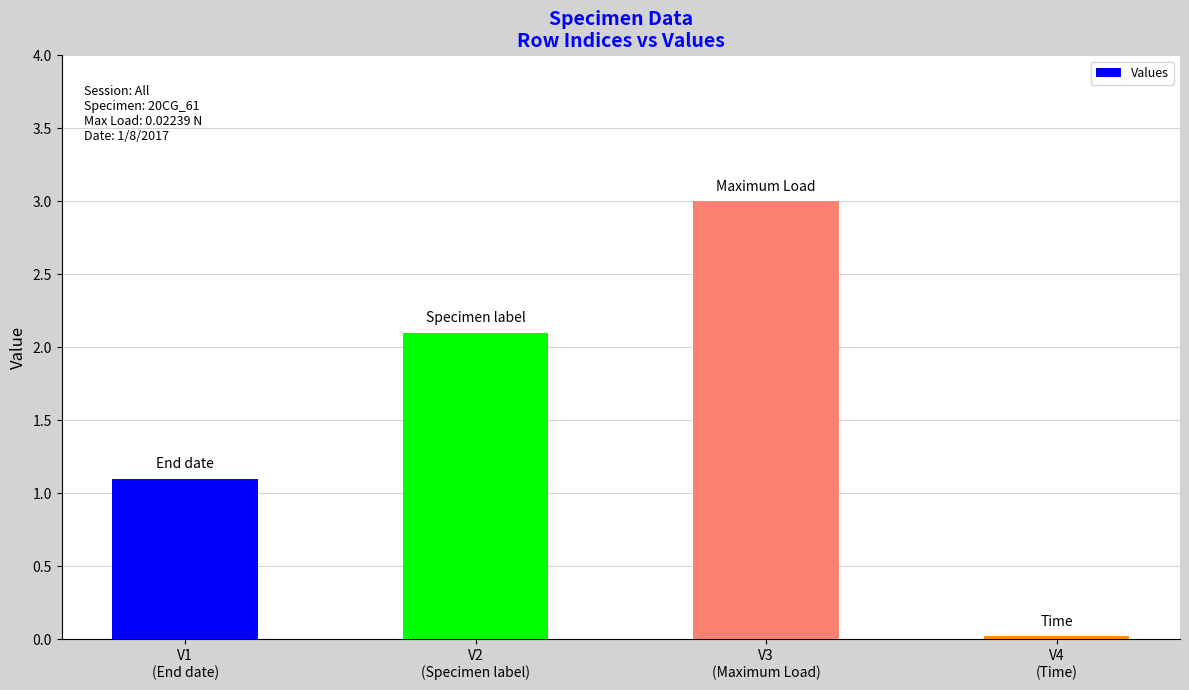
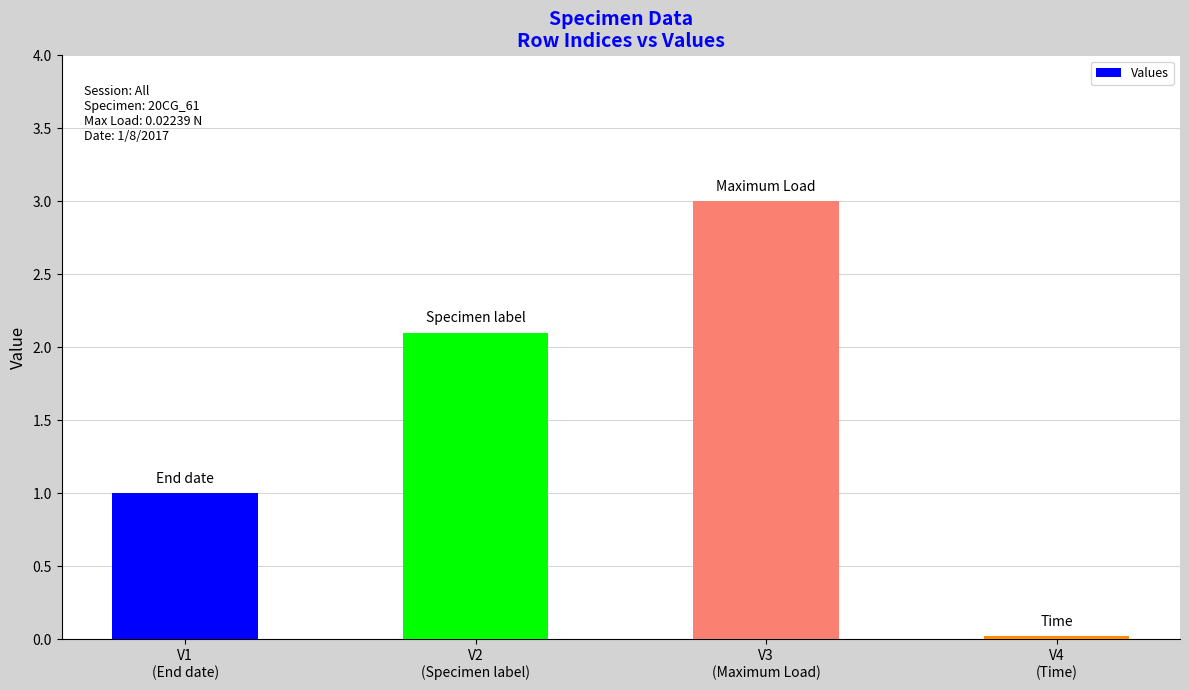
  {
-   "V1 (End date)": 1.1,
+   "V1 (End date)": 1.0,
    "V2 (Specimen label)": 2.1,
    "V3 (Maximum Load)": 3.0,
    "V4 (Time)": 0.02
  }
